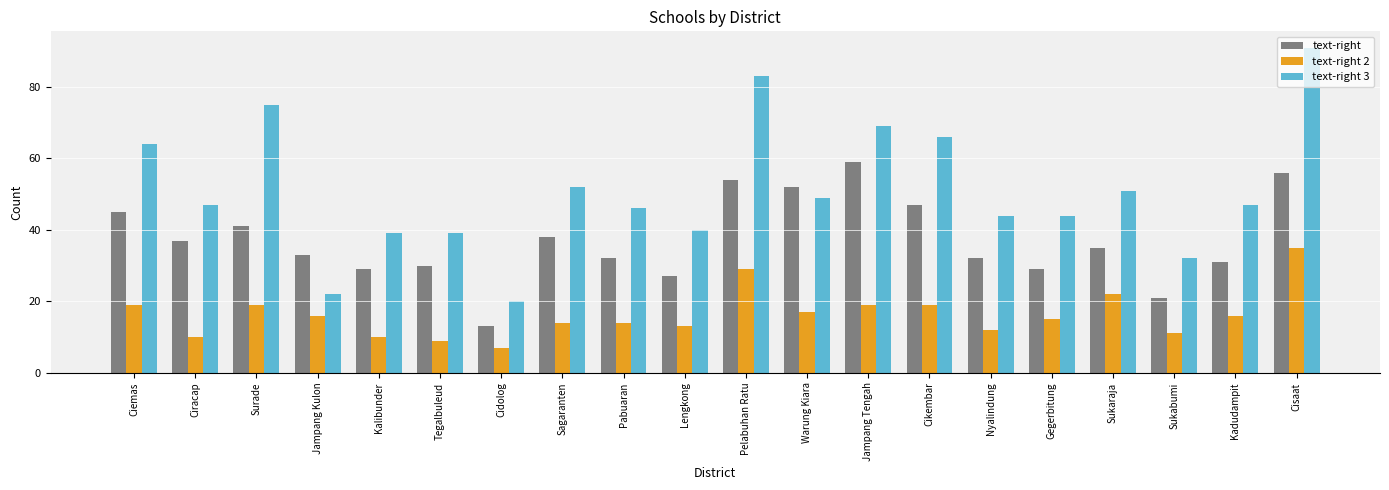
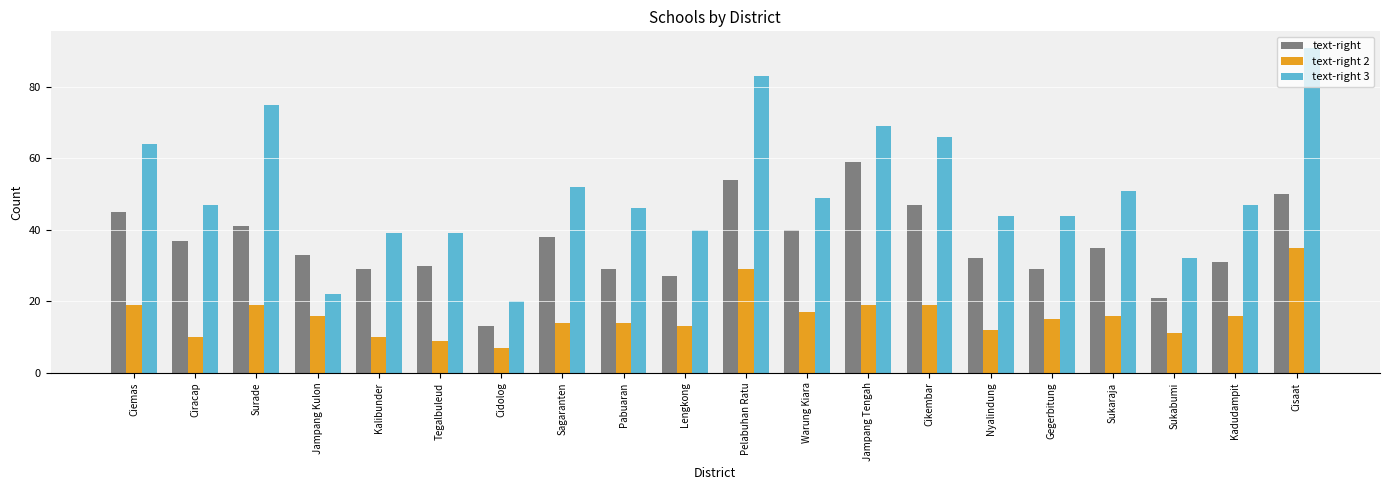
  {
    "text-right": {
      "Ciemas": 45,
      "Ciracap": 37,
      "Surade": 41,
      "Jampang Kulon": 33,
      "Kalibunder": 29,
      "Tegalbuleud": 30,
      "Cidolog": 13,
      "Sagaranten": 38,
-     "Pabuaran": 32,
+     "Pabuaran": 29,
      "Lengkong": 27,
      "Pelabuhan Ratu": 54,
-     "Warung Kiara": 52,
+     "Warung Kiara": 40,
      "Jampang Tengah": 59,
      "Cikembar": 47,
      "Nyalindung": 32,
      "Gegerbitung": 29,
      "Sukaraja": 35,
      "Sukabumi": 21,
      "Kadudampit": 31,
-     "Cisaat": 56
+     "Cisaat": 50
    },
    "text-right 2": {
      "Ciemas": 19,
      "Ciracap": 10,
      "Surade": 19,
      "Jampang Kulon": 16,
      "Kalibunder": 10,
      "Tegalbuleud": 9,
      "Cidolog": 7,
      "Sagaranten": 14,
      "Pabuaran": 14,
      "Lengkong": 13,
      "Pelabuhan Ratu": 29,
      "Warung Kiara": 17,
      "Jampang Tengah": 19,
      "Cikembar": 19,
      "Nyalindung": 12,
      "Gegerbitung": 15,
-     "Sukaraja": 22,
+     "Sukaraja": 16,
      "Sukabumi": 11,
      "Kadudampit": 16,
      "Cisaat": 35
    },
    "text-right 3": {
      "Ciemas": 64,
      "Ciracap": 47,
      "Surade": 75,
      "Jampang Kulon": 22,
      "Kalibunder": 39,
      "Tegalbuleud": 39,
      "Cidolog": 20,
      "Sagaranten": 52,
      "Pabuaran": 46,
      "Lengkong": 40,
      "Pelabuhan Ratu": 83,
      "Warung Kiara": 49,
      "Jampang Tengah": 69,
      "Cikembar": 66,
      "Nyalindung": 44,
      "Gegerbitung": 44,
      "Sukaraja": 51,
      "Sukabumi": 32,
      "Kadudampit": 47
    }
  }
